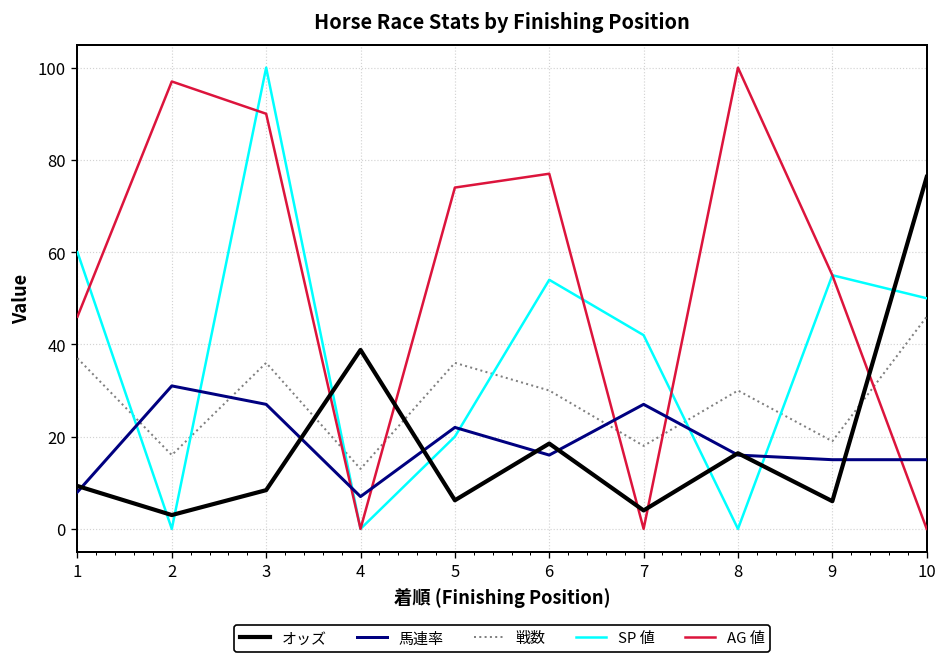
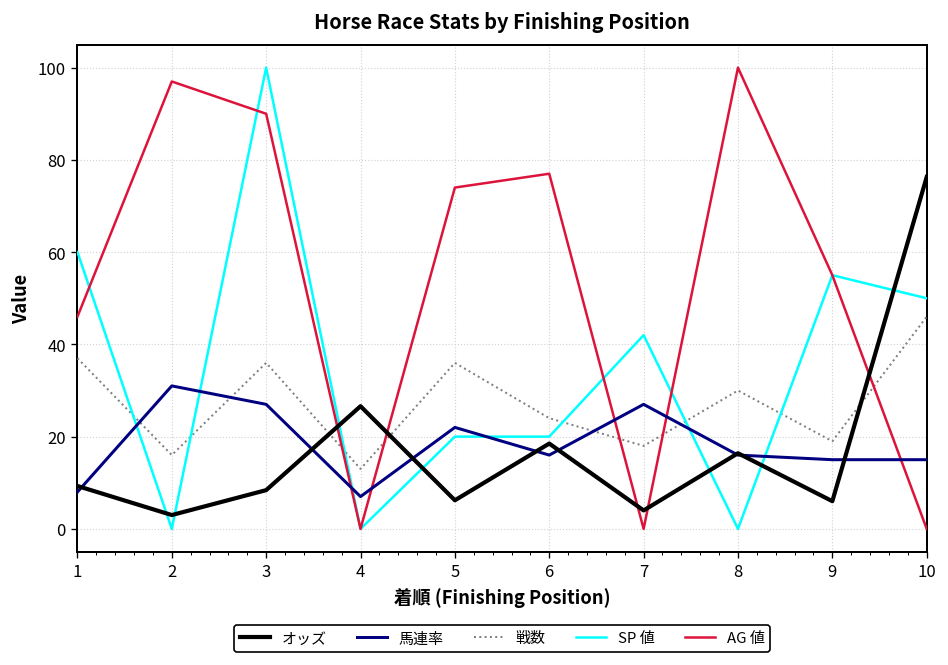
  {
    "オッズ": {
      "1": 9,
      "2": 3,
      "3": 8,
-     "4": 39,
+     "4": 27,
      "5": 6,
      "6": 19,
      "7": 4,
      "9": 6,
      "10": 76
    },
    "馬連率": {
      "1": 8,
      "2": 31,
      "3": 27,
      "4": 7,
      "5": 22,
      "6": 16,
      "7": 27,
      "9": 15,
      "10": 15
    },
    "戦数": {
      "1": 37,
      "2": 16,
      "3": 36,
      "4": 13,
      "5": 36,
-     "6": 30,
+     "6": 24,
      "7": 18,
      "8": 30,
      "9": 19,
      "10": 46
    },
    "SP 値": {
      "1": 60,
      "2": 0,
      "3": 100,
      "5": 20,
-     "6": 54,
+     "6": 20,
      "7": 42,
      "8": 0,
      "10": 50
    },
    "AG 値": {
      "1": 46,
      "2": 97,
      "3": 90,
      "5": 74,
      "6": 77,
      "7": 0,
      "8": 100,
      "10": 0
    }
  }
